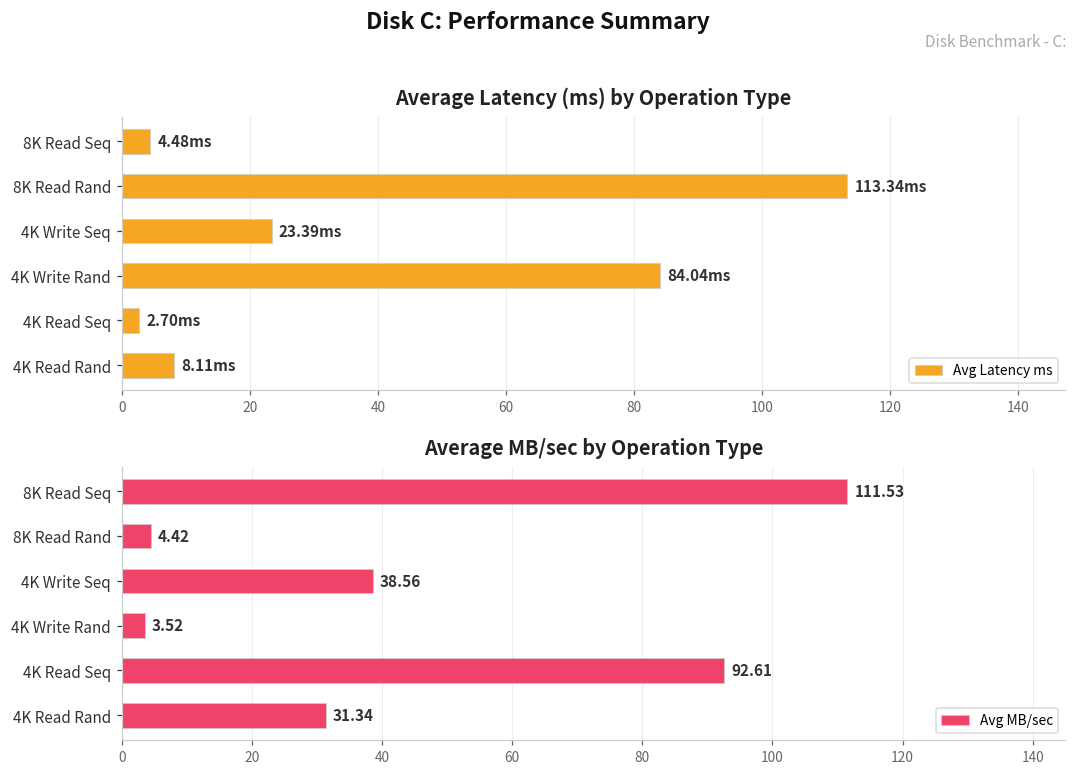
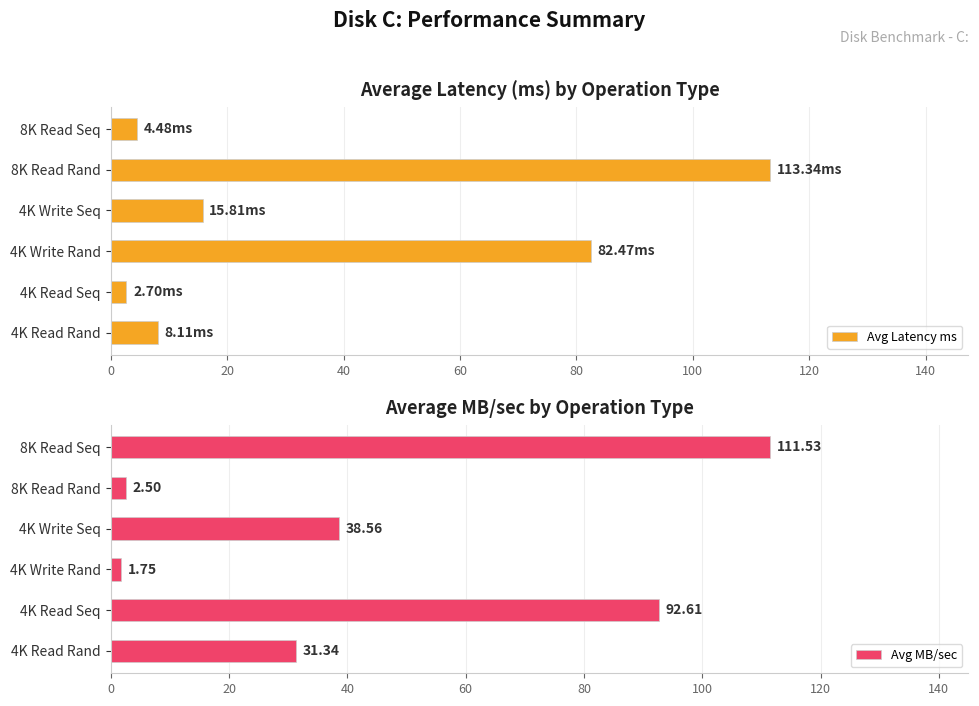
  {
    "Average Latency (ms) by Operation Type": {
      "8K Read Seq": 4.48,
      "8K Read Rand": 113.34,
-     "4K Write Seq": 23.39,
-     "4K Write Rand": 84.04,
+     "4K Write Seq": 15.81,
+     "4K Write Rand": 82.47,
      "4K Read Seq": 2.70,
      "4K Read Rand": 8.11
    },
    "Average MB/sec by Operation Type": {
      "8K Read Seq": 111.53,
-     "8K Read Rand": 4.42,
+     "8K Read Rand": 2.50,
      "4K Write Seq": 38.56,
-     "4K Write Rand": 3.52,
+     "4K Write Rand": 1.75,
      "4K Read Seq": 92.61,
      "4K Read Rand": 31.34
    }
  }
